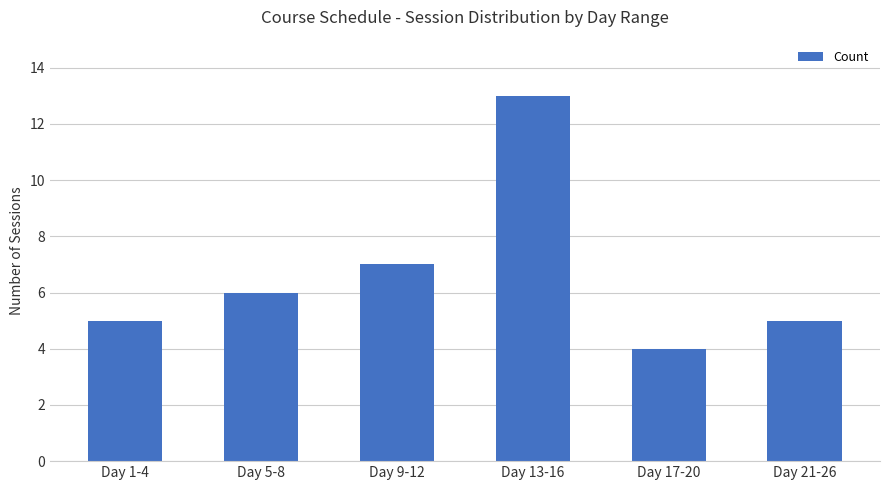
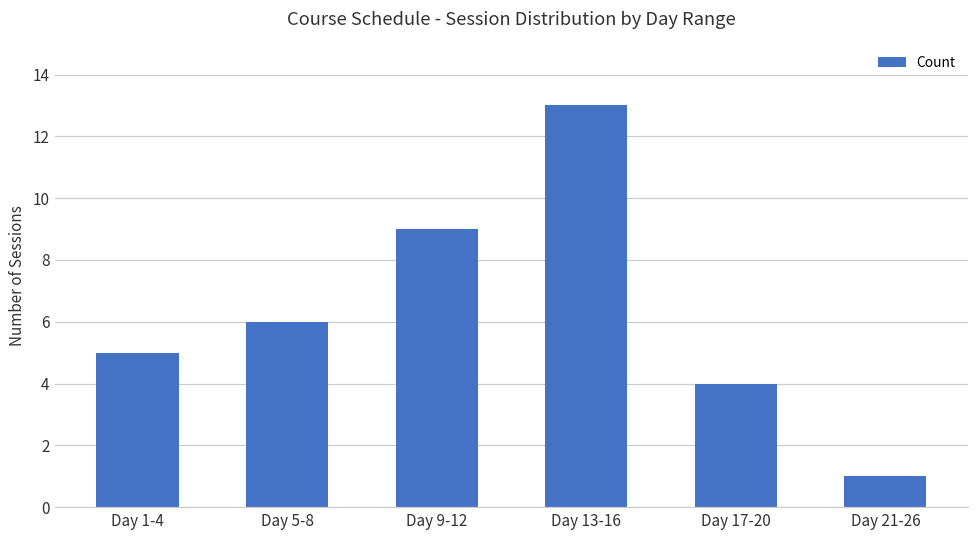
  {
    "Day 1-4": 5,
    "Day 5-8": 6,
-   "Day 9-12": 7,
+   "Day 9-12": 9,
    "Day 13-16": 13,
    "Day 17-20": 4,
-   "Day 21-26": 5
+   "Day 21-26": 1
  }
